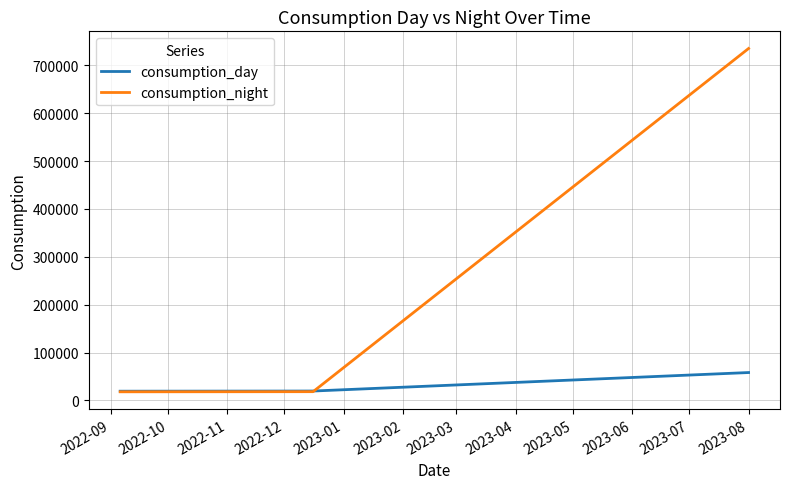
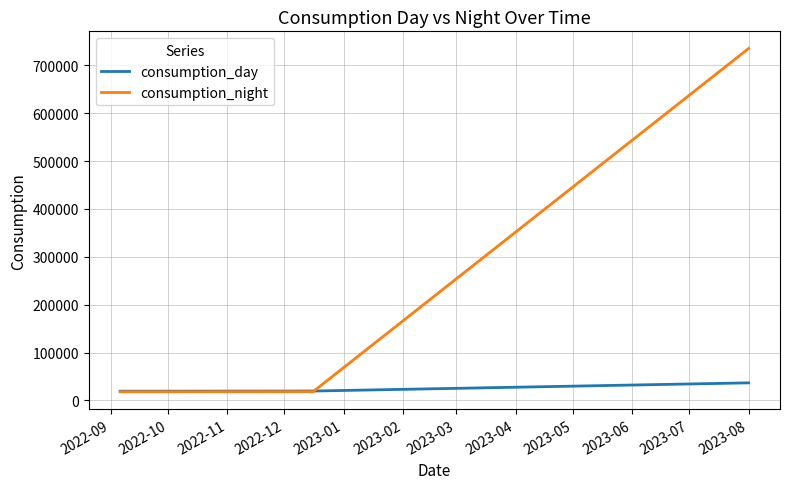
  {
    "consumption_day": {
-     "2023-08": 60000
+     "2023-08": 40000
    },
    "consumption_night": {
      "2023-08": 740000
    }
  }
